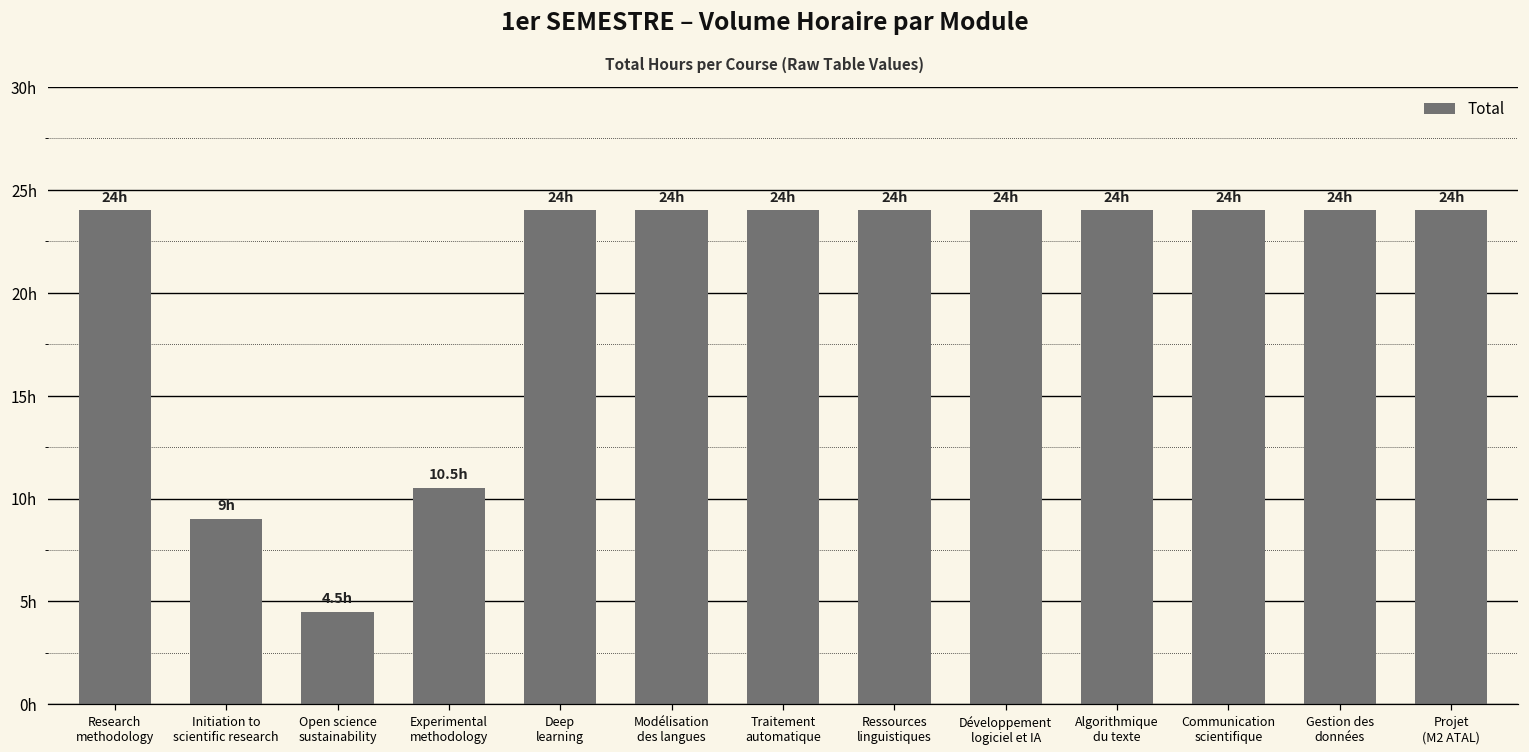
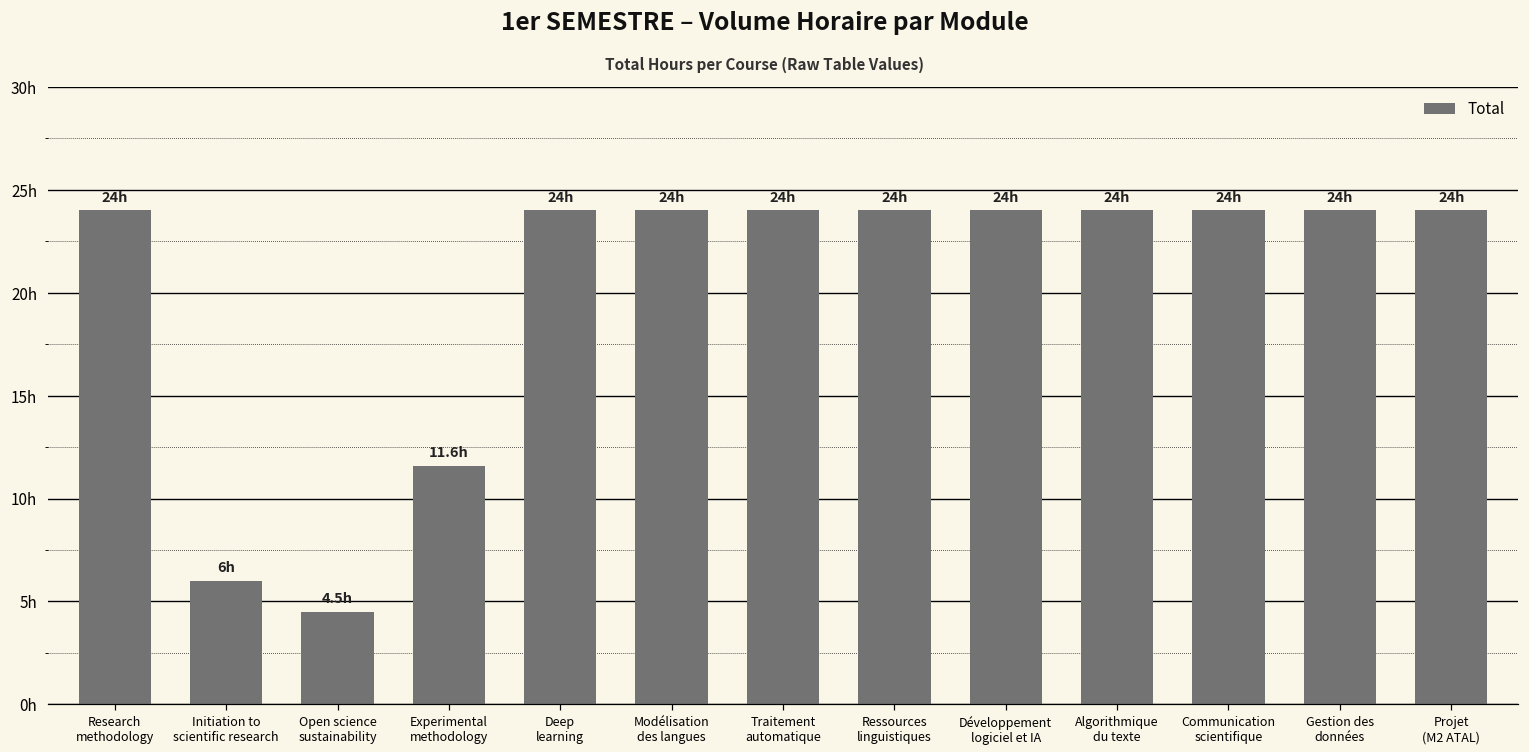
  {
    "Research methodology": "24h",
-   "Initiation to scientific research": "9h",
+   "Initiation to scientific research": "6h",
    "Open science sustainability": "4.5h",
-   "Experimental methodology": "10.5h",
+   "Experimental methodology": "11.6h",
    "Deep learning": "24h",
    "Modélisation des langues": "24h",
    "Traitement automatique": "24h",
    "Ressources linguistiques": "24h",
    "Développement logiciel et IA": "24h",
    "Algorithmique du texte": "24h",
    "Communication scientifique": "24h",
    "Gestion des données": "24h",
    "Projet (M2 ATAL)": "24h"
  }
